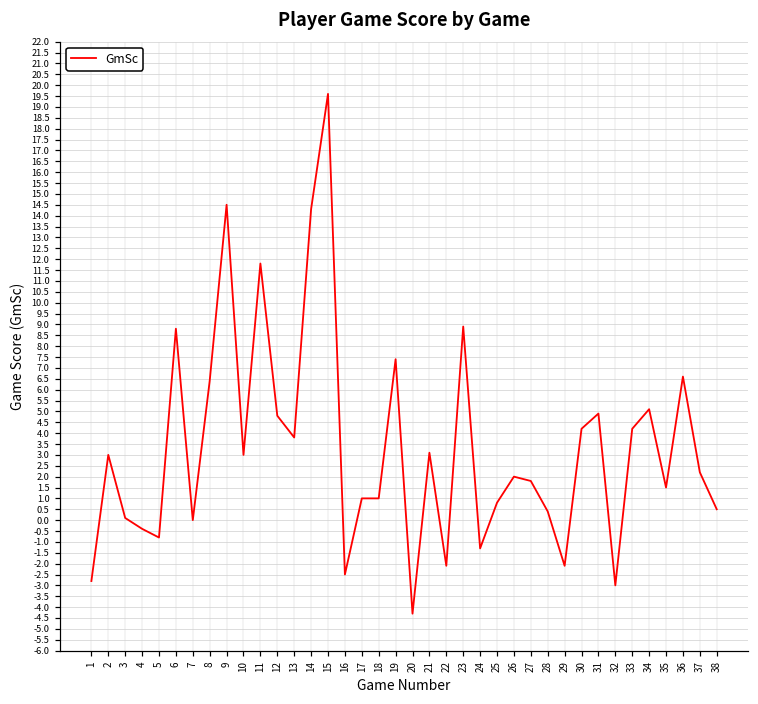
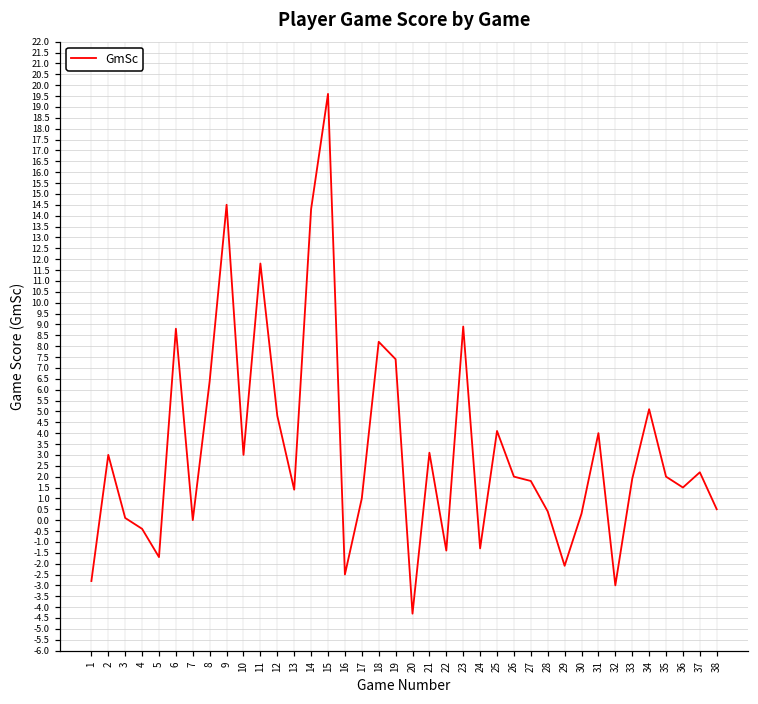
  {
    "1": -2.8,
    "2": 3.0,
    "3": 0.1,
    "4": -0.4,
-   "5": -0.8,
+   "5": -1.7,
    "6": 8.8,
    "7": 0.0,
    "8": 6.4,
    "9": 14.5,
    "10": 3.0,
    "11": 11.8,
    "12": 4.8,
-   "13": 3.8,
+   "13": 1.4,
    "14": 14.3,
    "15": 19.6,
    "16": -2.5,
    "17": 1.0,
-   "18": 1.0,
+   "18": 8.2,
    "19": 7.4,
    "20": -4.3,
    "21": 3.1,
-   "22": -2.1,
+   "22": -1.4,
    "23": 8.9,
    "24": -1.3,
-   "25": 0.8,
+   "25": 4.1,
    "26": 2.0,
    "27": 1.8,
    "28": 0.4,
    "29": -2.1,
-   "30": 4.2,
-   "31": 4.9,
+   "30": 0.3,
+   "31": 4.0,
    "32": -3.0,
-   "33": 4.2,
+   "33": 1.9,
    "34": 5.1,
-   "35": 1.5,
-   "36": 6.6,
+   "35": 2.0,
+   "36": 1.5,
    "37": 2.2,
    "38": 0.5
  }
